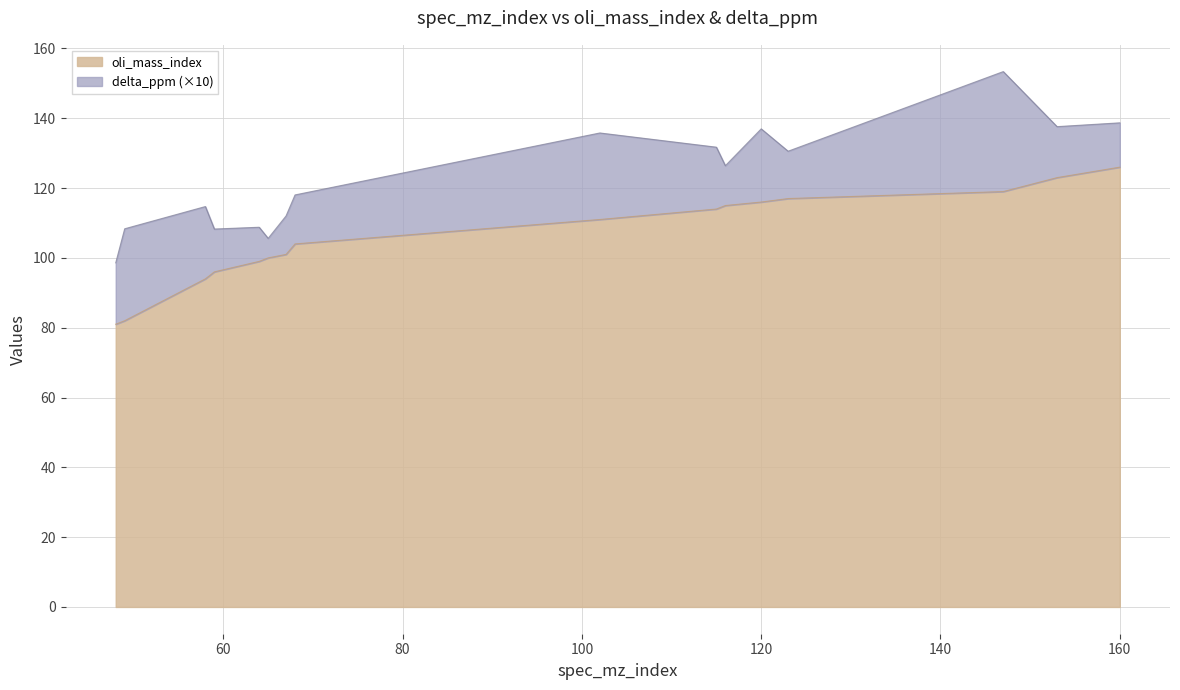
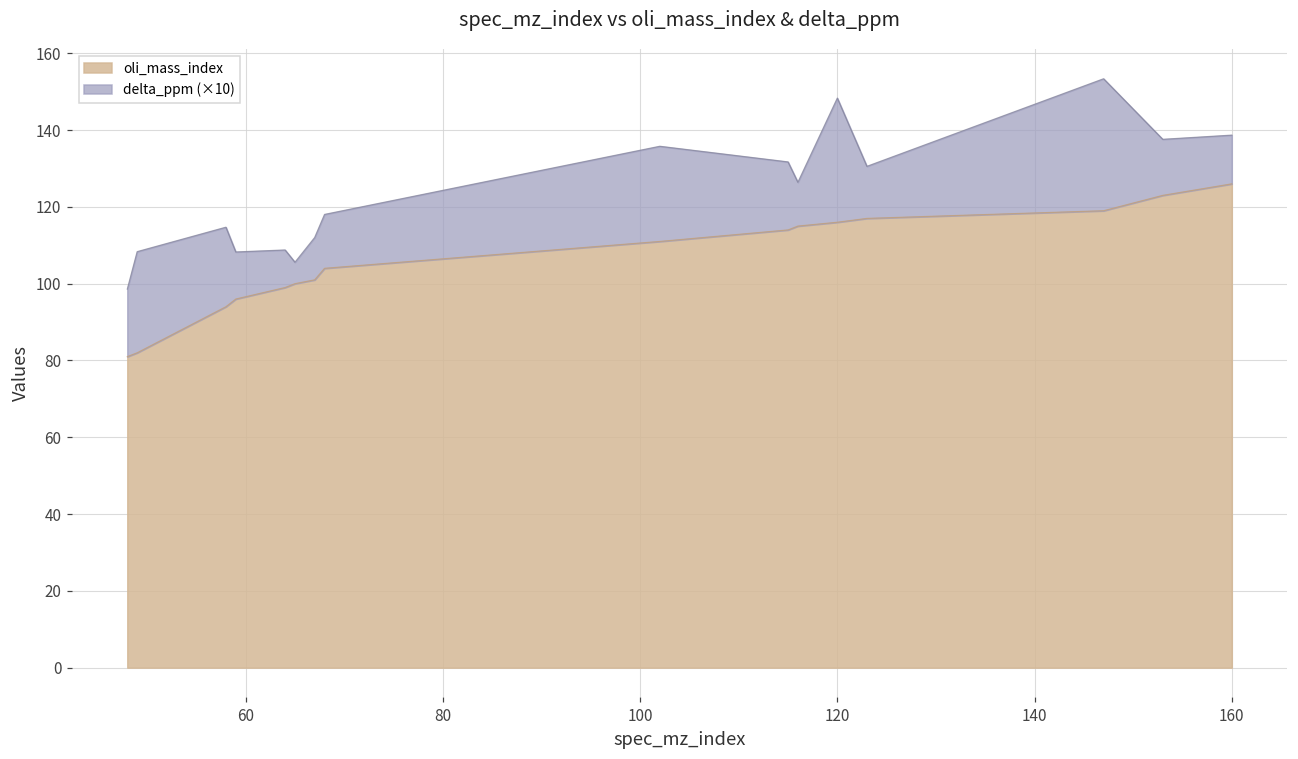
  {
    "oli_mass_index": {
      "120": 116,
      "160": 126
    },
    "delta_ppm (×10)": {
-     "120": 21,
+     "120": 32,
      "160": 13
    }
  }
